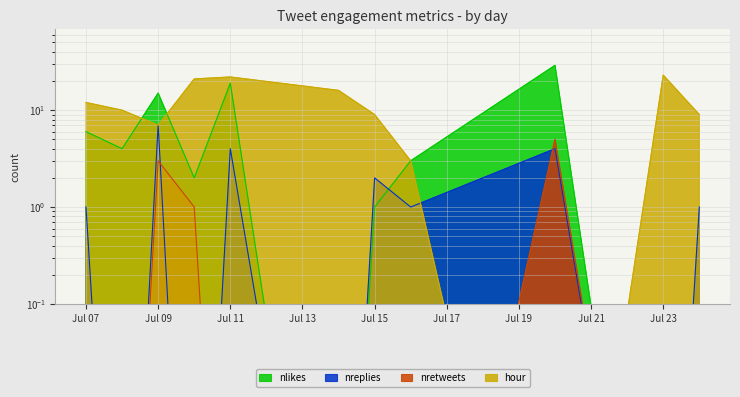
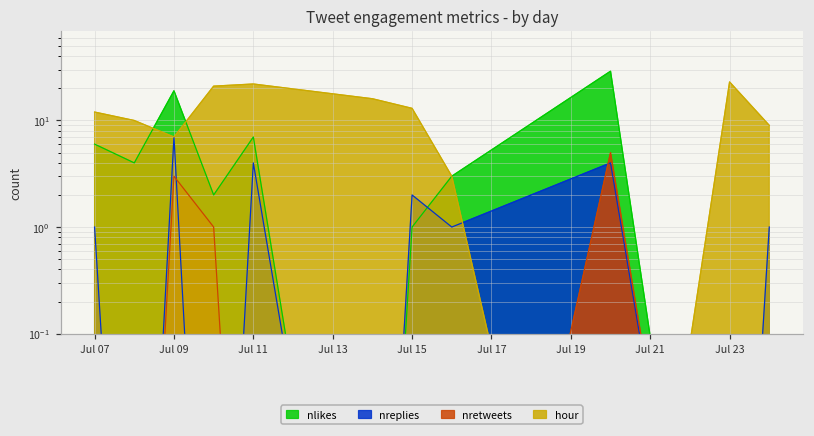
  {
    "nlikes": {
      "Jul 07": 6,
-     "Jul 09": 15,
-     "Jul 11": 19,
+     "Jul 09": 19,
+     "Jul 11": 7,
      "Jul 15": 1
    },
    "nreplies": {
      "Jul 07": 1,
      "Jul 11": 4,
      "Jul 15": 2
    },
    "nretweets": {
      "Jul 09": 3
    },
    "hour": {
      "Jul 07": 12,
      "Jul 11": 22,
-     "Jul 15": 9,
+     "Jul 15": 13,
      "Jul 23": 23
    }
  }
